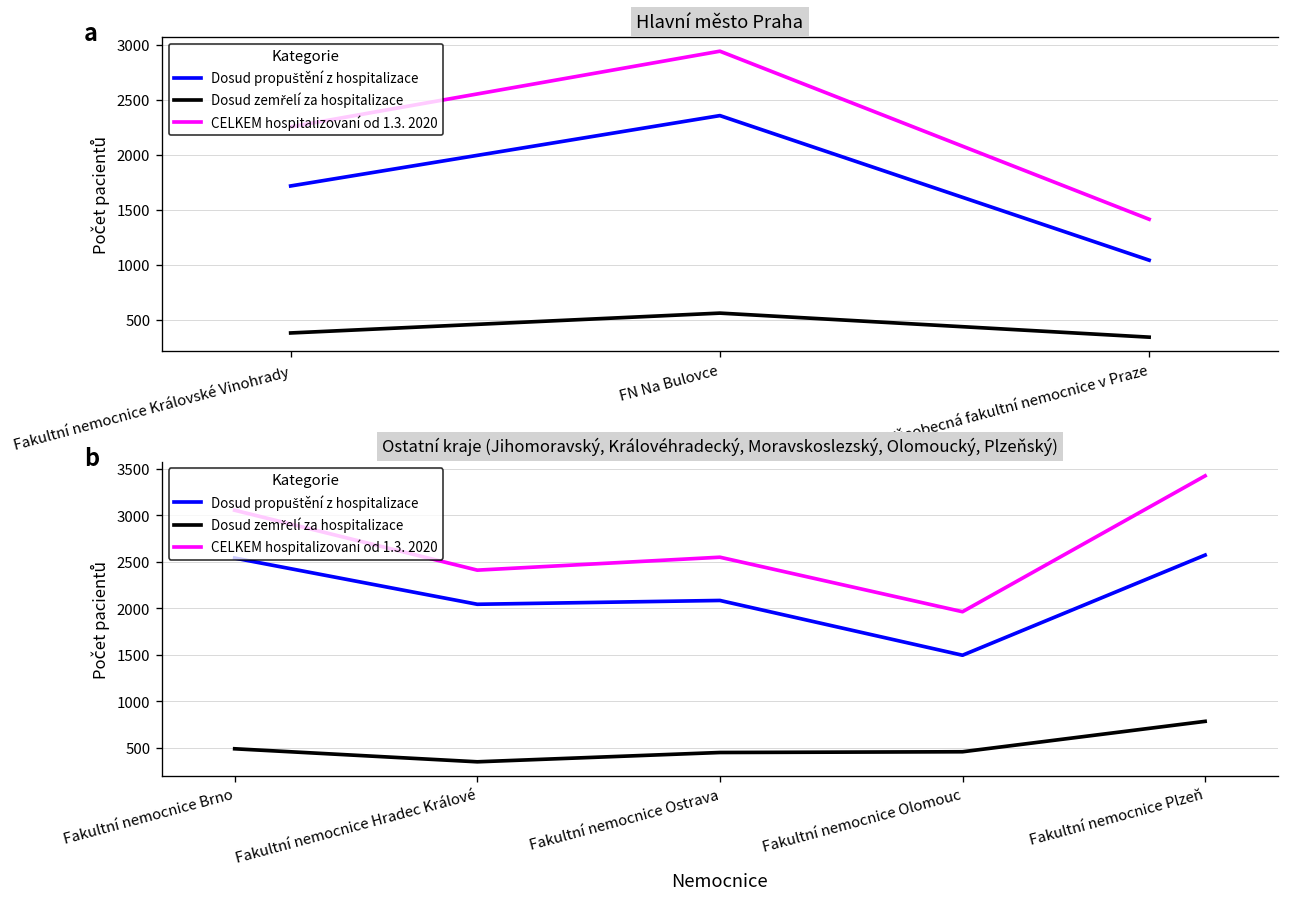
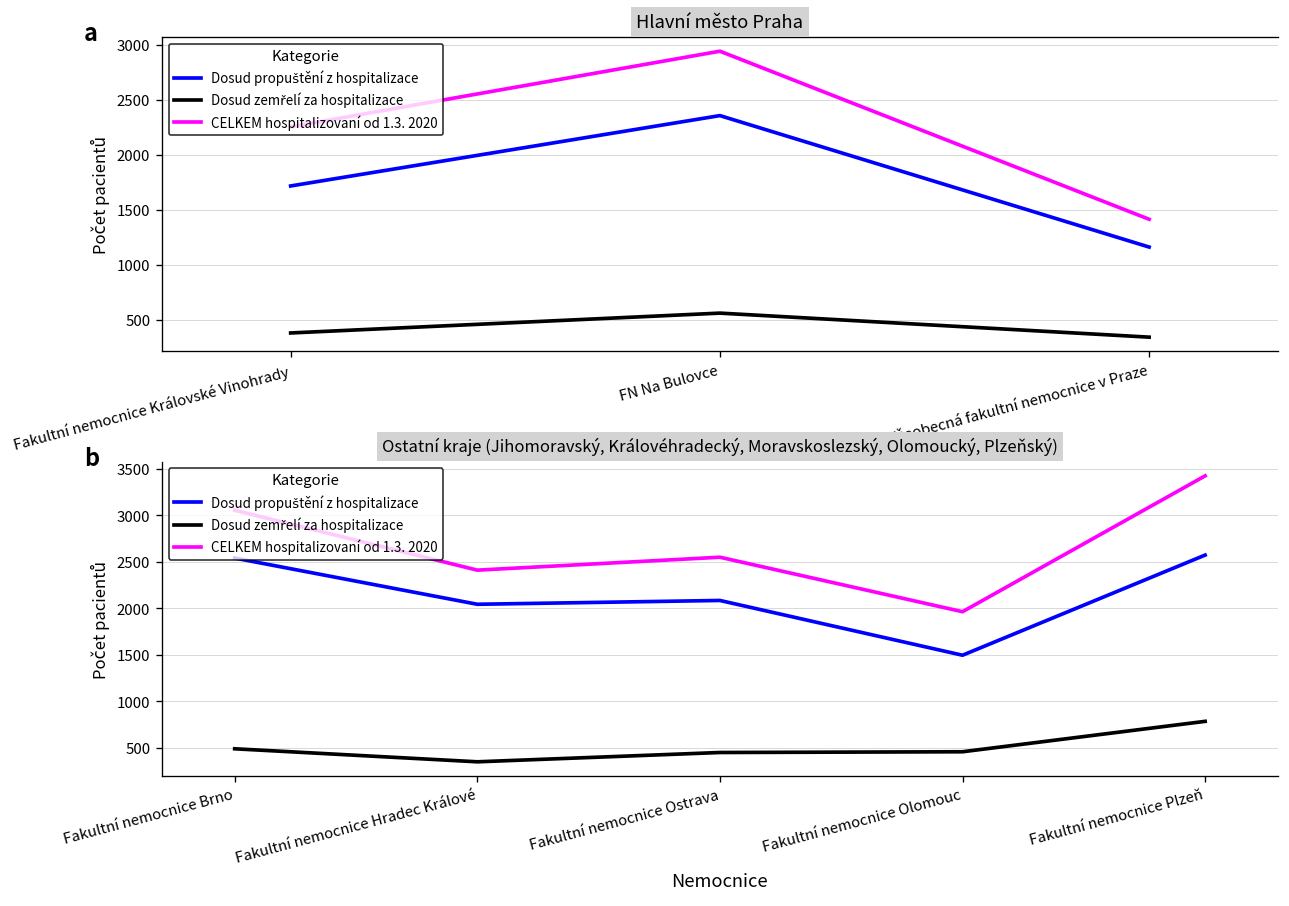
  {
    "Hlavní město Praha": {
      "Dosud propuštění z hospitalizace": {
        "Fakultní nemocnice Královské Vinohrady": 1700,
        "FN Na Bulovce": 2400,
-       "Všeobecná fakultní nemocnice v Praze": 1000
+       "Všeobecná fakultní nemocnice v Praze": 1200
      },
      "Dosud zemřelí za hospitalizace": {
        "Fakultní nemocnice Královské Vinohrady": 400,
        "FN Na Bulovce": 600,
        "Všeobecná fakultní nemocnice v Praze": 300
      },
      "CELKEM hospitalizovaní od 1.3. 2020": {
        "FN Na Bulovce": 2900,
        "Všeobecná fakultní nemocnice v Praze": 1400
      }
    },
    "Ostatní kraje (Jihomoravský, Královéhradecký, Moravskoslezský, Olomoucký, Plzeňský)": {
      "Dosud propuštění z hospitalizace": {
        "Fakultní nemocnice Brno": 2500,
        "Fakultní nemocnice Hradec Králové": 2000,
        "Fakultní nemocnice Ostrava": 2100,
        "Fakultní nemocnice Olomouc": 1500,
        "Fakultní nemocnice Plzeň": 2600
      },
      "Dosud zemřelí za hospitalizace": {
        "Fakultní nemocnice Brno": 500,
        "Fakultní nemocnice Hradec Králové": 400,
        "Fakultní nemocnice Ostrava": 500,
        "Fakultní nemocnice Olomouc": 500,
        "Fakultní nemocnice Plzeň": 800
      },
      "CELKEM hospitalizovaní od 1.3. 2020": {
        "Fakultní nemocnice Hradec Králové": 2400,
        "Fakultní nemocnice Ostrava": 2600,
        "Fakultní nemocnice Olomouc": 2000,
        "Fakultní nemocnice Plzeň": 3400
      }
    }
  }
